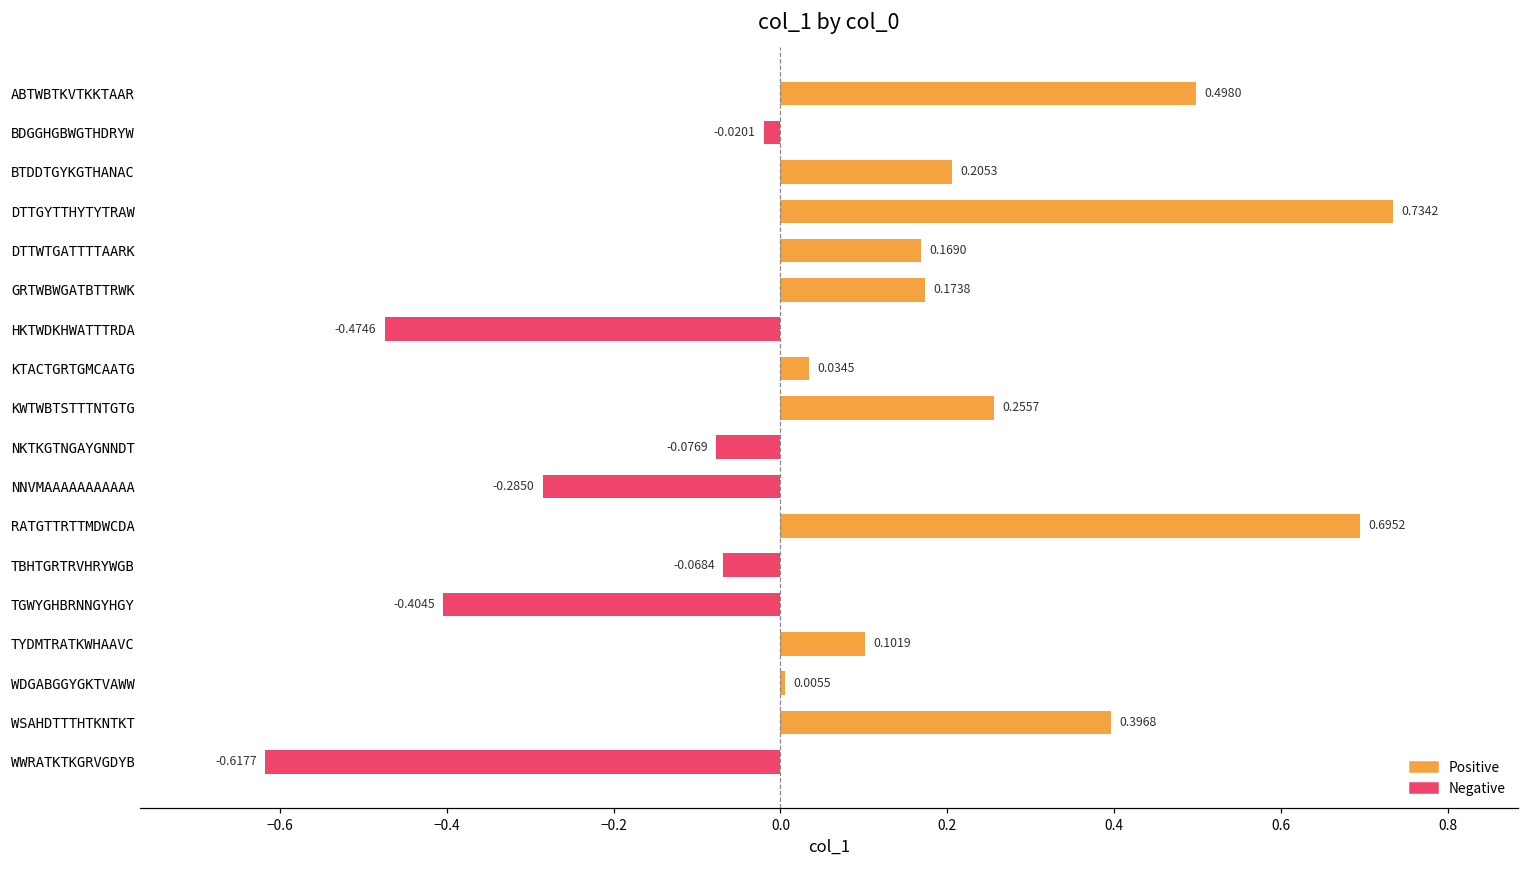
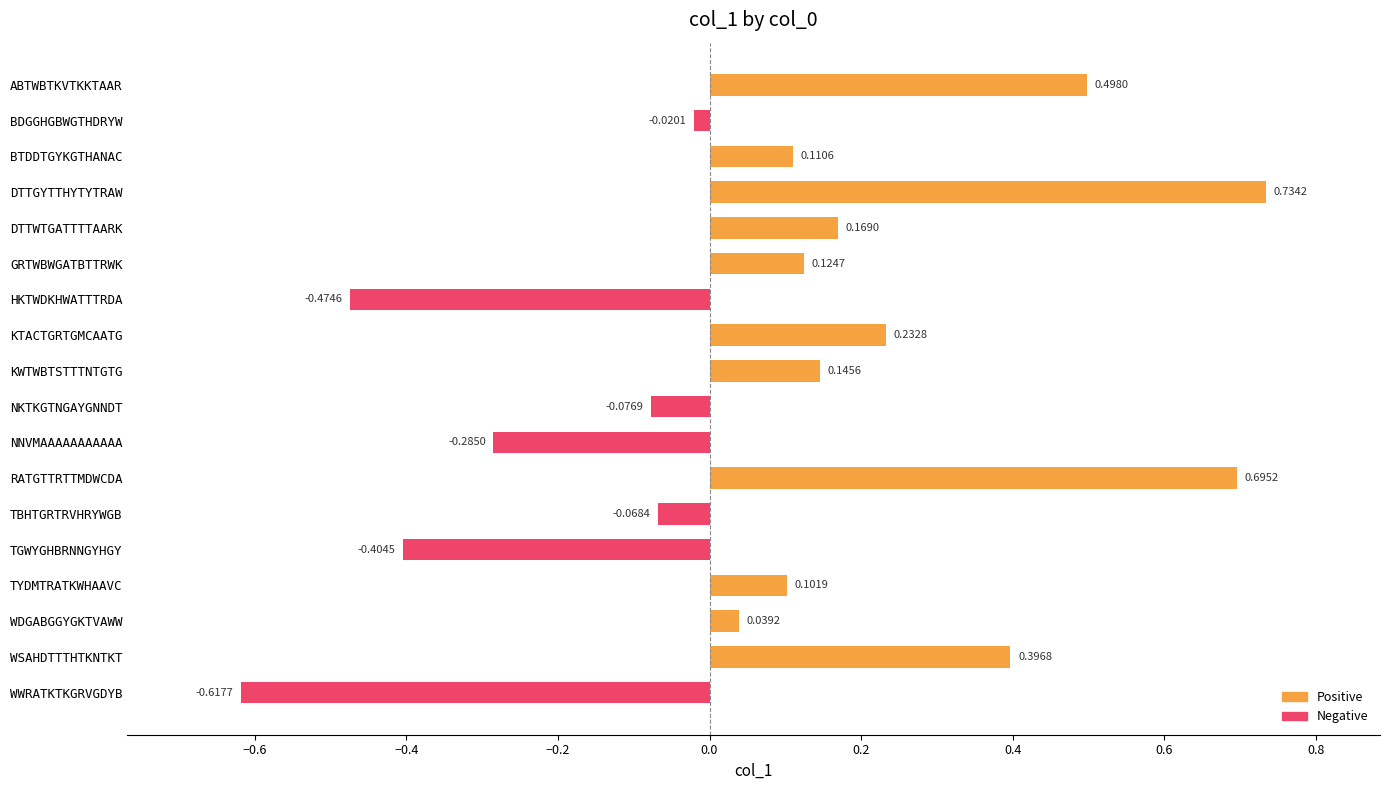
  {
    "ABTWBTKVTKKTAAR": 0.4980,
    "BDGGHGBWGTHDRYW": -0.0201,
-   "BTDDTGYKGTHANAC": 0.2053,
+   "BTDDTGYKGTHANAC": 0.1106,
    "DTTGYTTHYTYTRAW": 0.7342,
    "DTTWTGATTTTAARK": 0.1690,
-   "GRTWBWGATBTTRWK": 0.1738,
+   "GRTWBWGATBTTRWK": 0.1247,
    "HKTWDKHWATTTRDA": -0.4746,
-   "KTACTGRTGMCAATG": 0.0345,
-   "KWTWBTSTTTNTGTG": 0.2557,
+   "KTACTGRTGMCAATG": 0.2328,
+   "KWTWBTSTTTNTGTG": 0.1456,
    "NKTKGTNGAYGNNDT": -0.0769,
    "NNVMAAAAAAAAAAA": -0.2850,
    "RATGTTRTTMDWCDA": 0.6952,
    "TBHTGRTRVHRYWGB": -0.0684,
    "TGWYGHBRNNGYHGY": -0.4045,
    "TYDMTRATKWHAAVC": 0.1019,
-   "WDGABGGYGKTVAWW": 0.0055,
+   "WDGABGGYGKTVAWW": 0.0392,
    "WSAHDTTTHTKNTKT": 0.3968,
    "WWRATKTKGRVGDYB": -0.6177
  }
